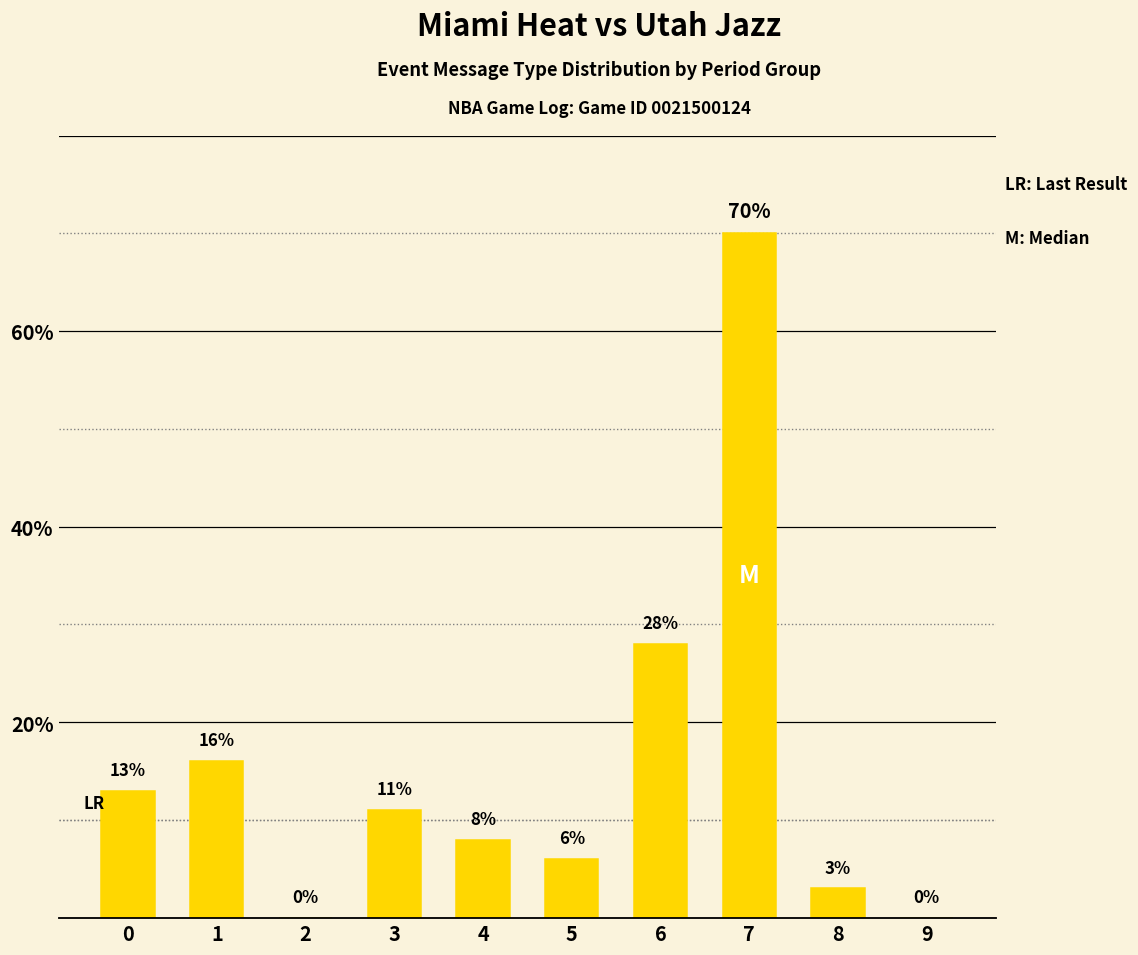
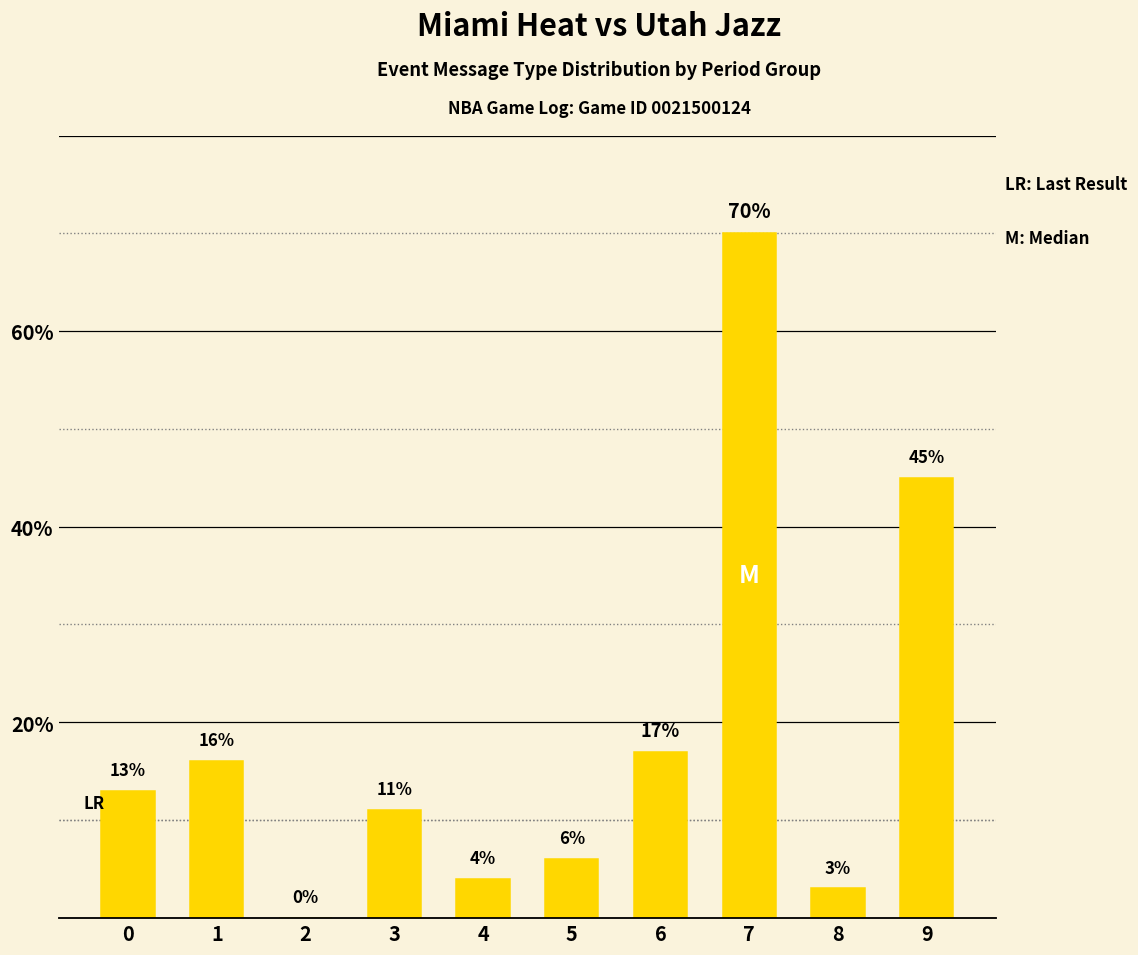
  {
    "0": "13%",
    "1": "16%",
    "2": "0%",
    "3": "11%",
-   "4": "8%",
+   "4": "4%",
    "5": "6%",
-   "6": "28%",
+   "6": "17%",
    "7": "70%",
    "8": "3%",
-   "9": "0%"
+   "9": "45%"
  }
